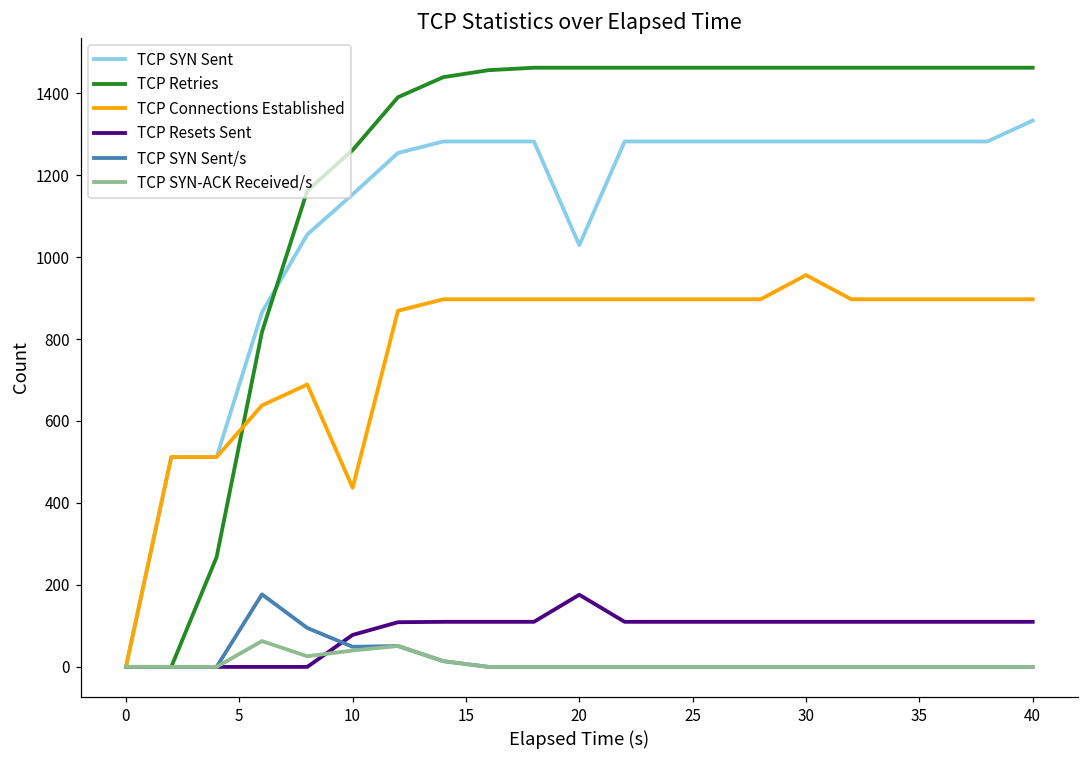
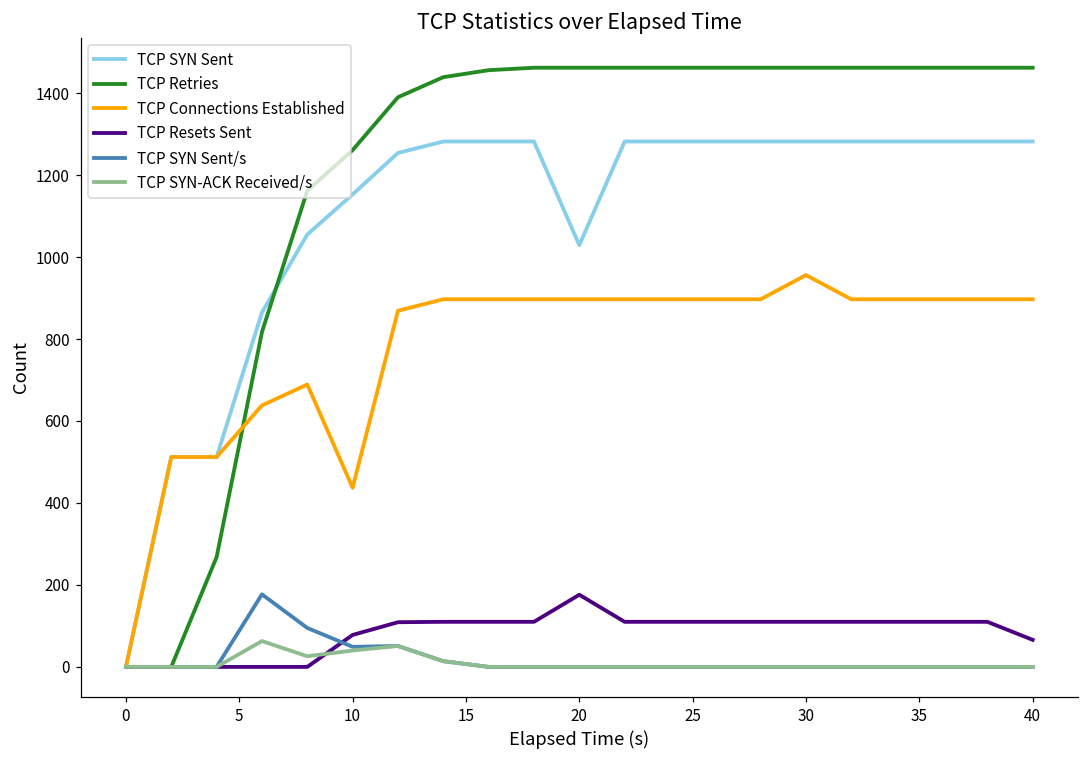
  {
    "TCP SYN Sent": {
      "10": 1150,
      "20": 1030,
      "30": 1280,
-     "40": 1330
+     "40": 1280
    },
    "TCP Retries": {
      "10": 1260,
      "20": 1460,
      "30": 1460,
      "40": 1460
    },
    "TCP Connections Established": {
      "10": 440,
      "20": 900,
      "30": 960,
      "40": 900
    },
    "TCP Resets Sent": {
      "10": 80,
      "20": 180,
      "30": 110,
-     "40": 110
+     "40": 70
    },
    "TCP SYN Sent/s": {
      "10": 50
    },
    "TCP SYN-ACK Received/s": {
      "10": 40
    }
  }
